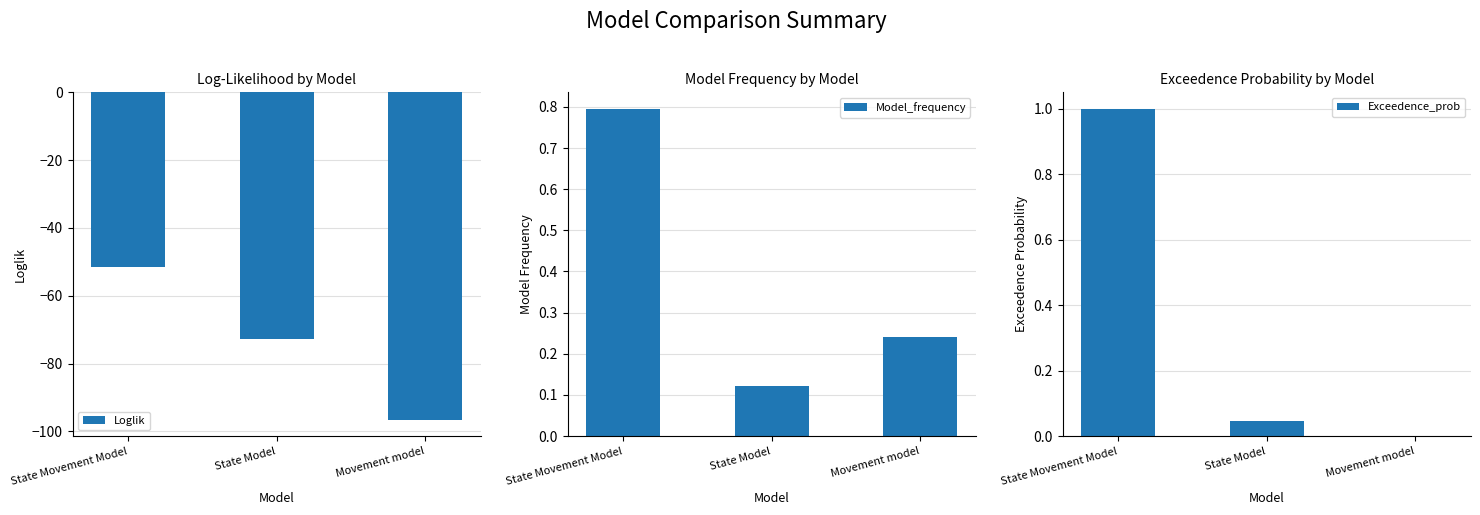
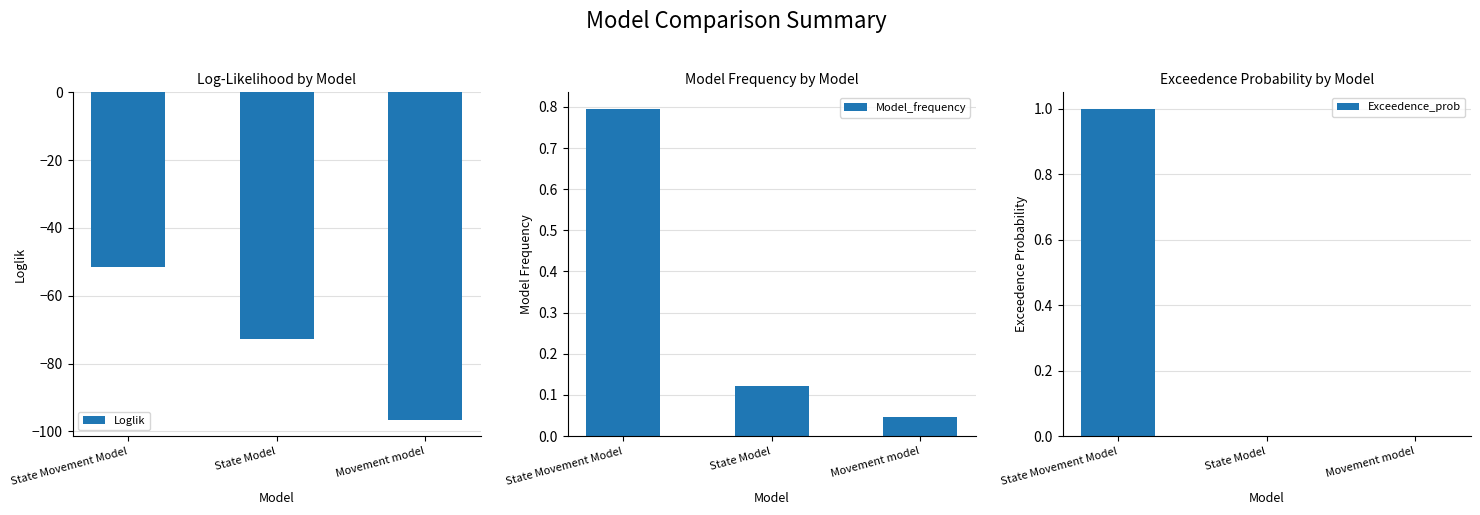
  {
    "Log-Likelihood by Model": {
      "State Movement Model": -52,
      "State Model": -73,
      "Movement model": -97
    },
    "Model Frequency by Model": {
      "State Movement Model": 0.80,
      "State Model": 0.12,
-     "Movement model": 0.24
+     "Movement model": 0.05
    },
    "Exceedence Probability by Model": {
      "State Movement Model": 1.00,
-     "State Model": 0.05
+     "State Model": 0.00
    }
  }
